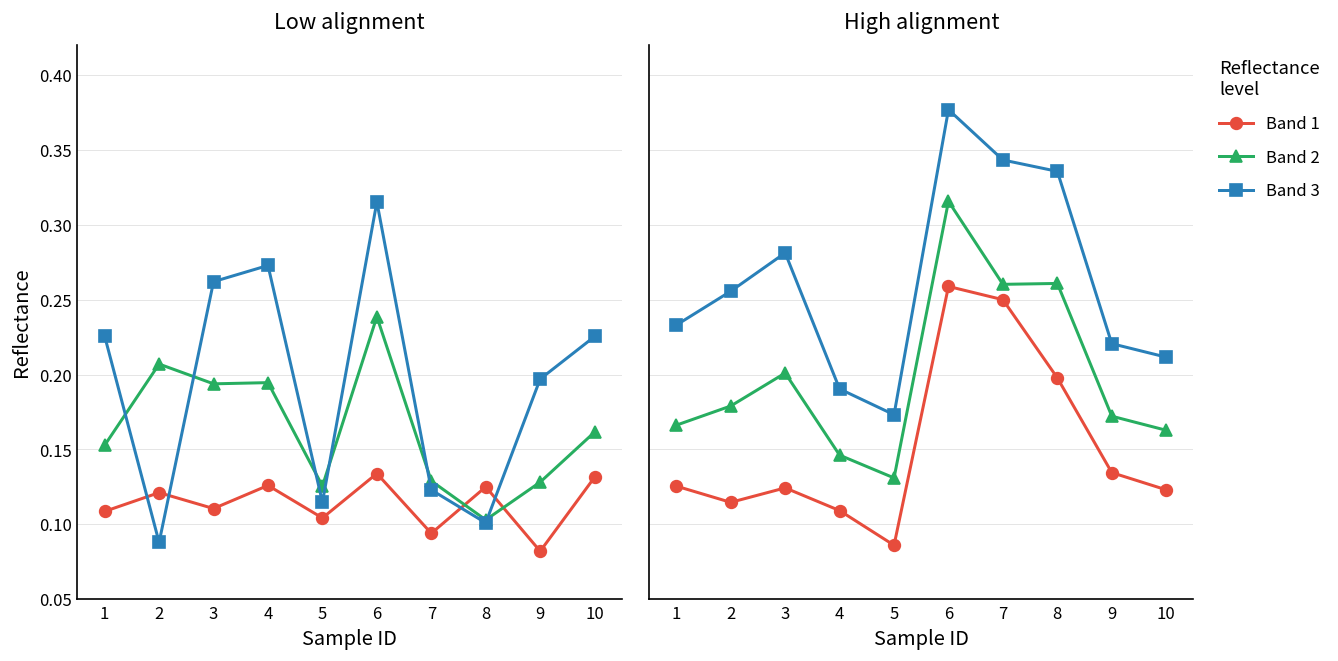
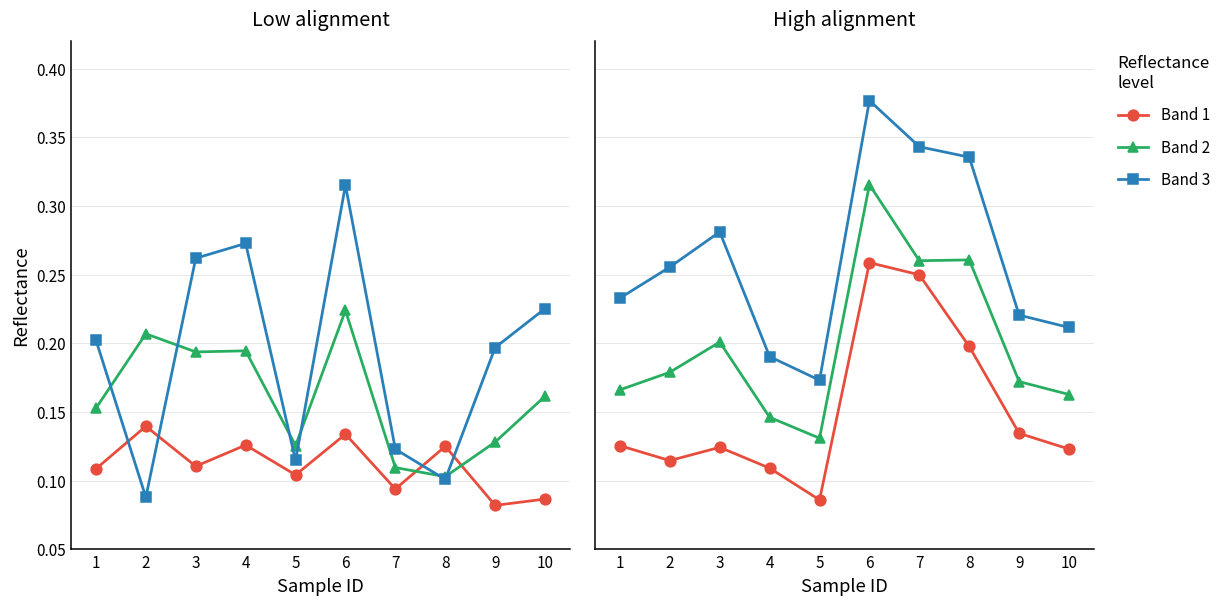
  {
    "Low alignment": {
      "Band 1": {
        "1": 0.109,
-       "2": 0.121,
+       "2": 0.140,
        "3": 0.111,
        "4": 0.126,
        "5": 0.104,
        "6": 0.134,
        "7": 0.094,
        "8": 0.125,
        "9": 0.082,
-       "10": 0.132
+       "10": 0.087
      },
      "Band 2": {
        "1": 0.153,
        "2": 0.207,
        "3": 0.194,
        "4": 0.195,
        "5": 0.126,
-       "6": 0.239,
-       "7": 0.129,
+       "6": 0.224,
+       "7": 0.110,
        "9": 0.128,
        "10": 0.162
      },
      "Band 3": {
-       "1": 0.226,
+       "1": 0.202,
        "2": 0.088,
        "3": 0.262,
        "4": 0.273,
        "5": 0.115,
        "6": 0.315,
        "7": 0.123,
        "9": 0.197,
        "10": 0.225
      }
    }
  }
